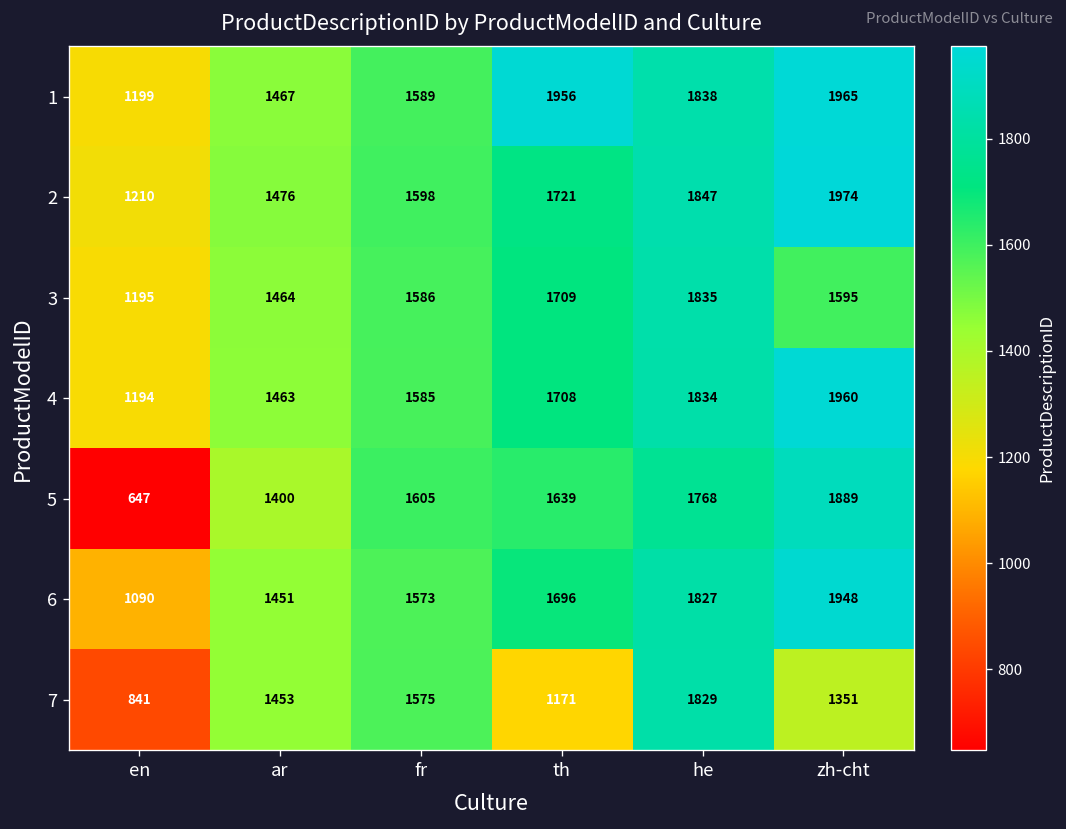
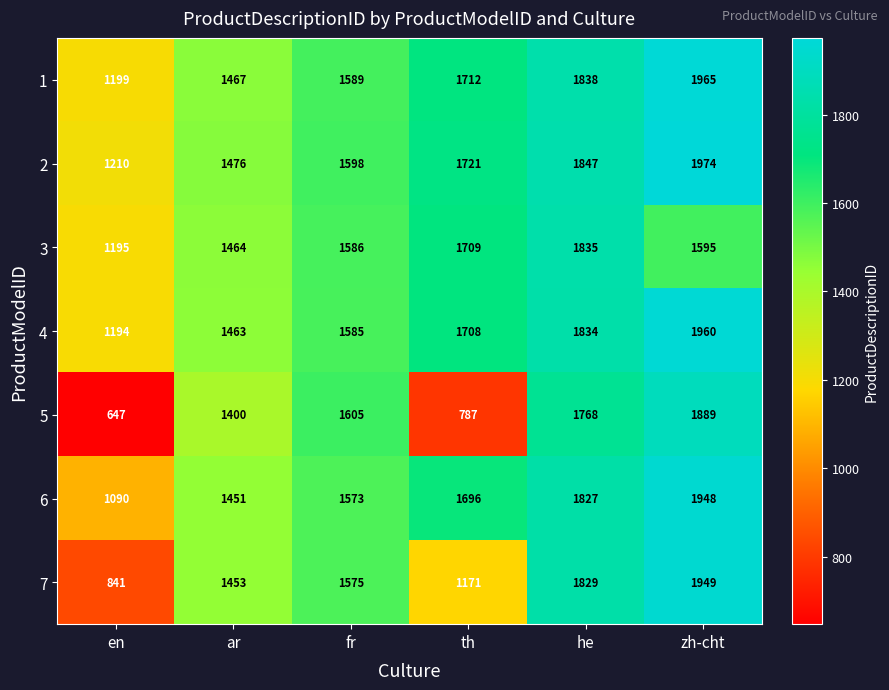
  {
    "1": {
      "en": 1199,
      "ar": 1467,
      "fr": 1589,
-     "th": 1956,
+     "th": 1712,
      "he": 1838,
      "zh-cht": 1965
    },
    "2": {
      "en": 1210,
      "ar": 1476,
      "fr": 1598,
      "th": 1721,
      "he": 1847,
      "zh-cht": 1974
    },
    "3": {
      "en": 1195,
      "ar": 1464,
      "fr": 1586,
      "th": 1709,
      "he": 1835,
      "zh-cht": 1595
    },
    "4": {
      "en": 1194,
      "ar": 1463,
      "fr": 1585,
      "th": 1708,
      "he": 1834,
      "zh-cht": 1960
    },
    "5": {
      "en": 647,
      "ar": 1400,
      "fr": 1605,
-     "th": 1639,
+     "th": 787,
      "he": 1768,
      "zh-cht": 1889
    },
    "6": {
      "en": 1090,
      "ar": 1451,
      "fr": 1573,
      "th": 1696,
      "he": 1827,
      "zh-cht": 1948
    },
    "7": {
      "en": 841,
      "ar": 1453,
      "fr": 1575,
      "th": 1171,
      "he": 1829,
-     "zh-cht": 1351
+     "zh-cht": 1949
    }
  }
